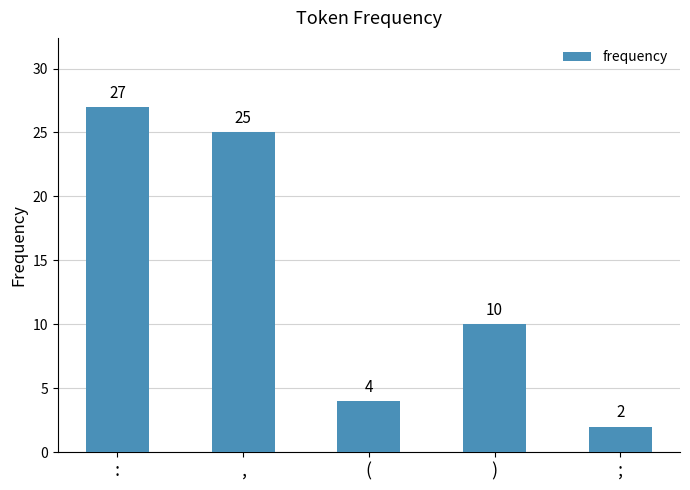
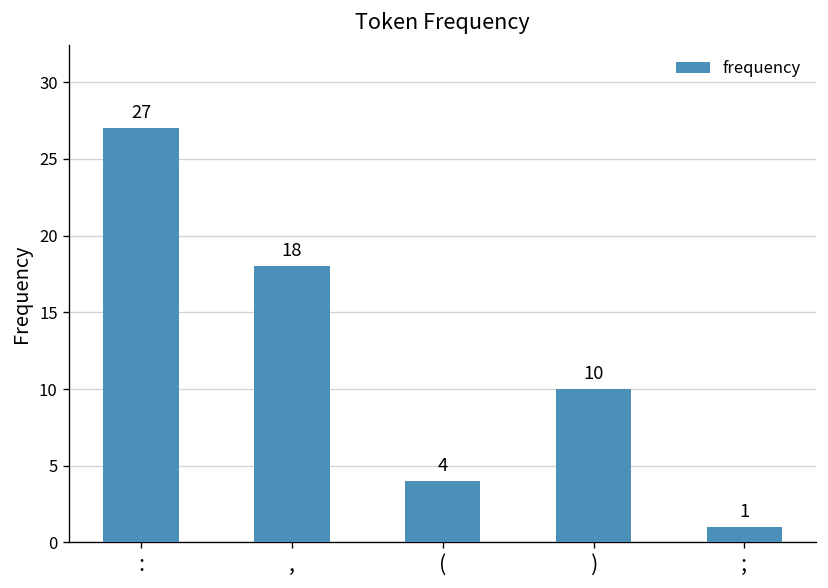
  {
    ":": 27,
-   ",": 25,
+   ",": 18,
    "(": 4,
    ")": 10,
-   ";": 2
+   ";": 1
  }
